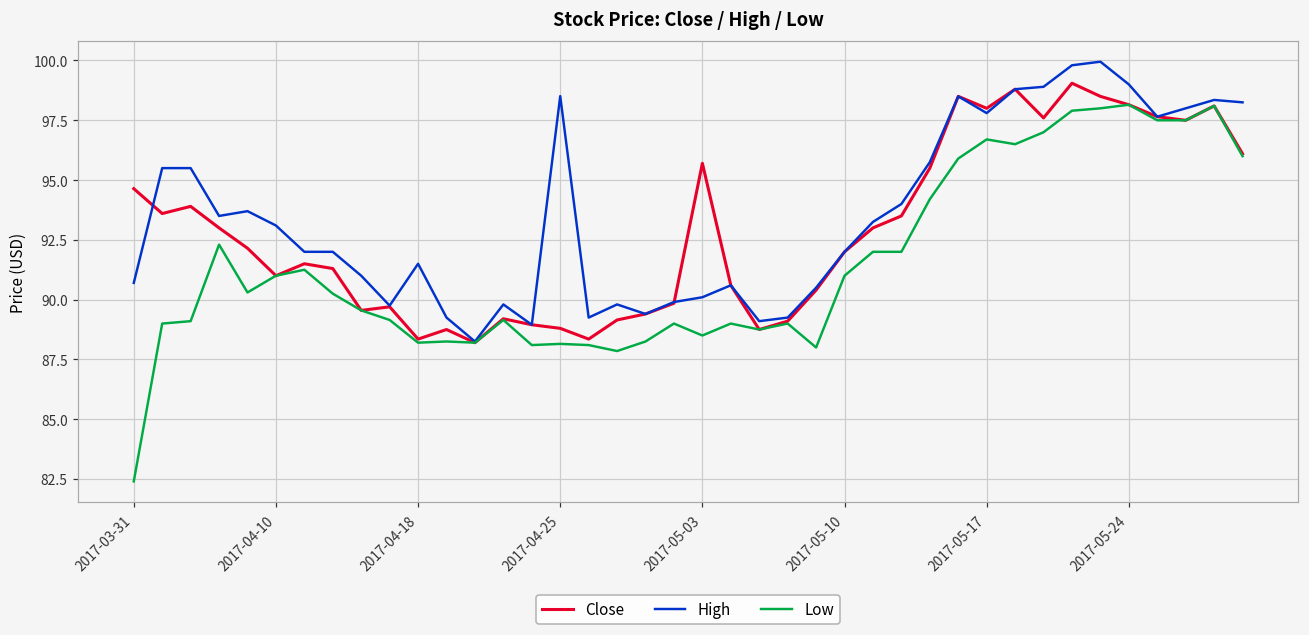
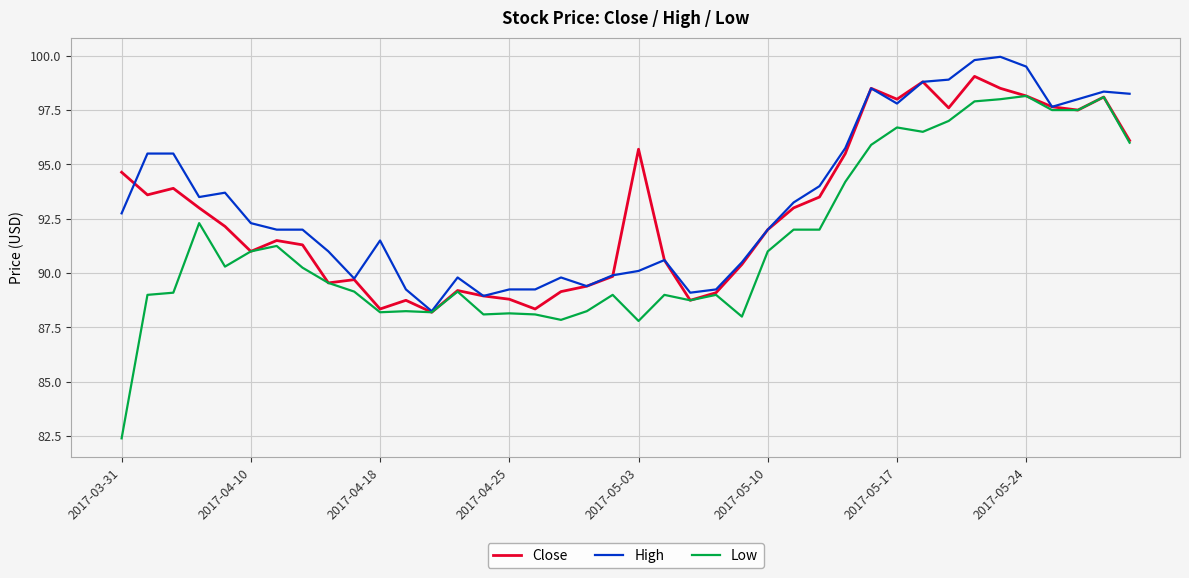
  {
    "Close": {
      "2017-03-31": 94.6,
      "2017-04-18": 88.4,
      "2017-04-25": 88.8,
      "2017-05-03": 95.7,
      "2017-05-17": 98.0
    },
    "High": {
-     "2017-03-31": 90.7,
-     "2017-04-10": 93.1,
+     "2017-03-31": 92.8,
+     "2017-04-10": 92.3,
      "2017-04-18": 91.5,
-     "2017-04-25": 98.5,
+     "2017-04-25": 89.3,
      "2017-05-03": 90.1,
      "2017-05-17": 97.8,
-     "2017-05-24": 99.0
+     "2017-05-24": 99.5
    },
    "Low": {
      "2017-03-31": 82.4,
      "2017-04-18": 88.2,
      "2017-04-25": 88.2,
-     "2017-05-03": 88.5,
+     "2017-05-03": 87.8,
      "2017-05-10": 91.0,
      "2017-05-17": 96.7
    }
  }
